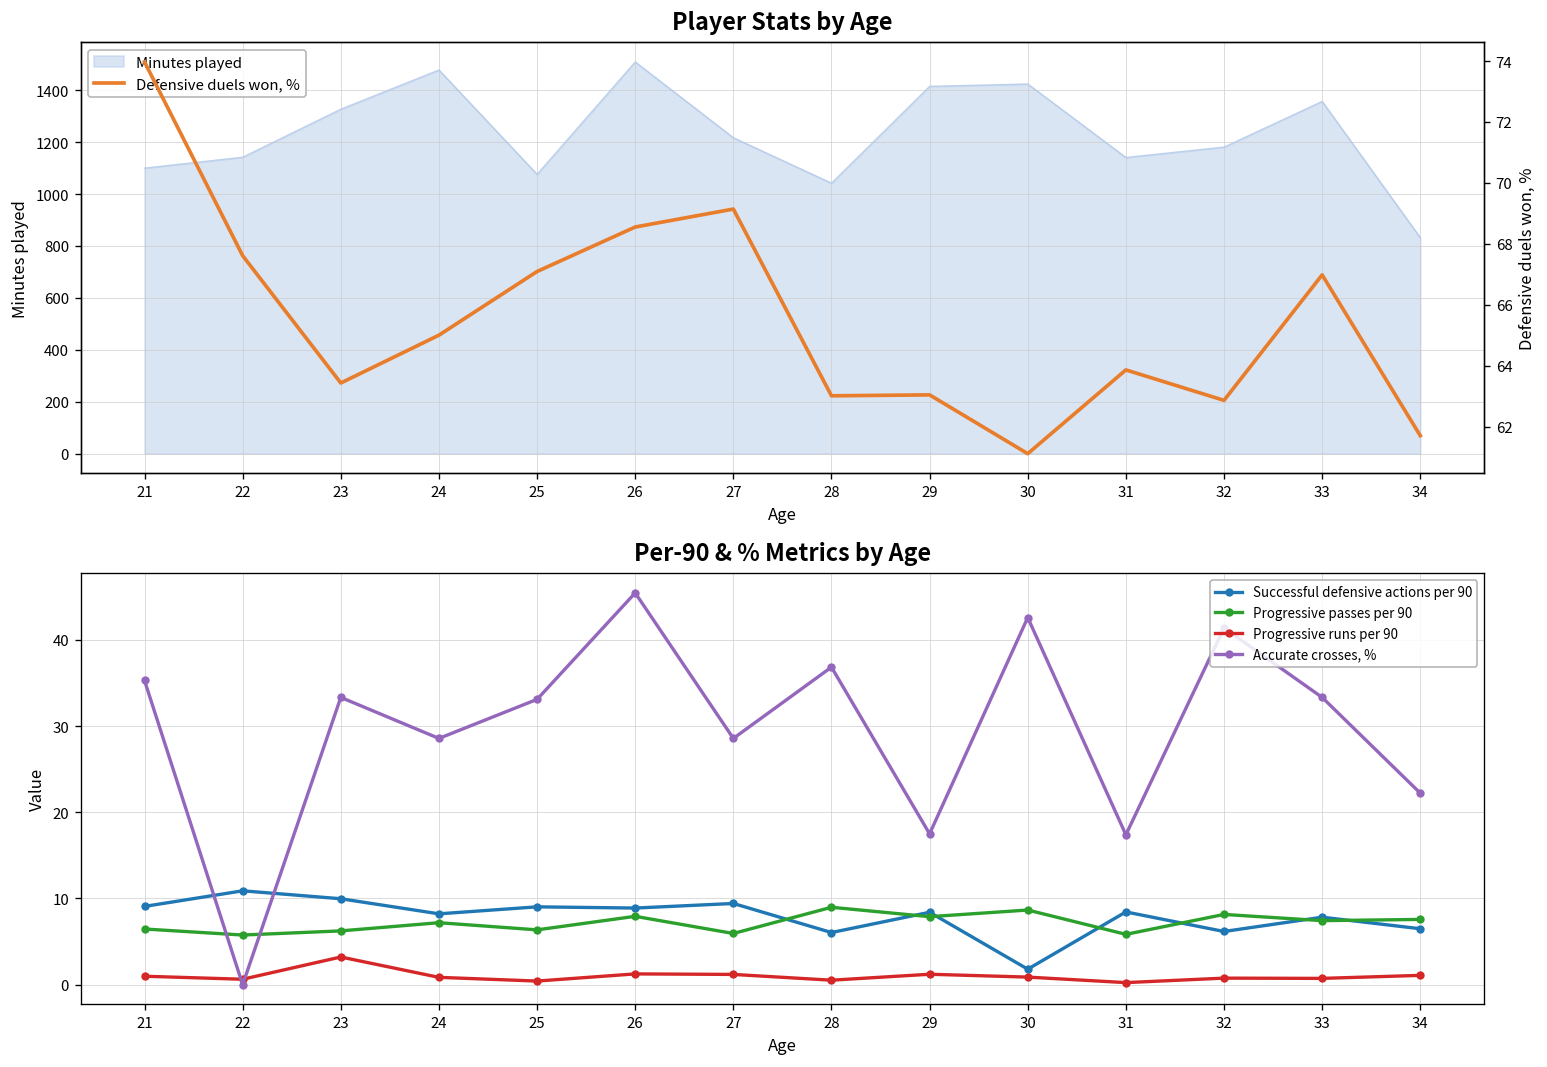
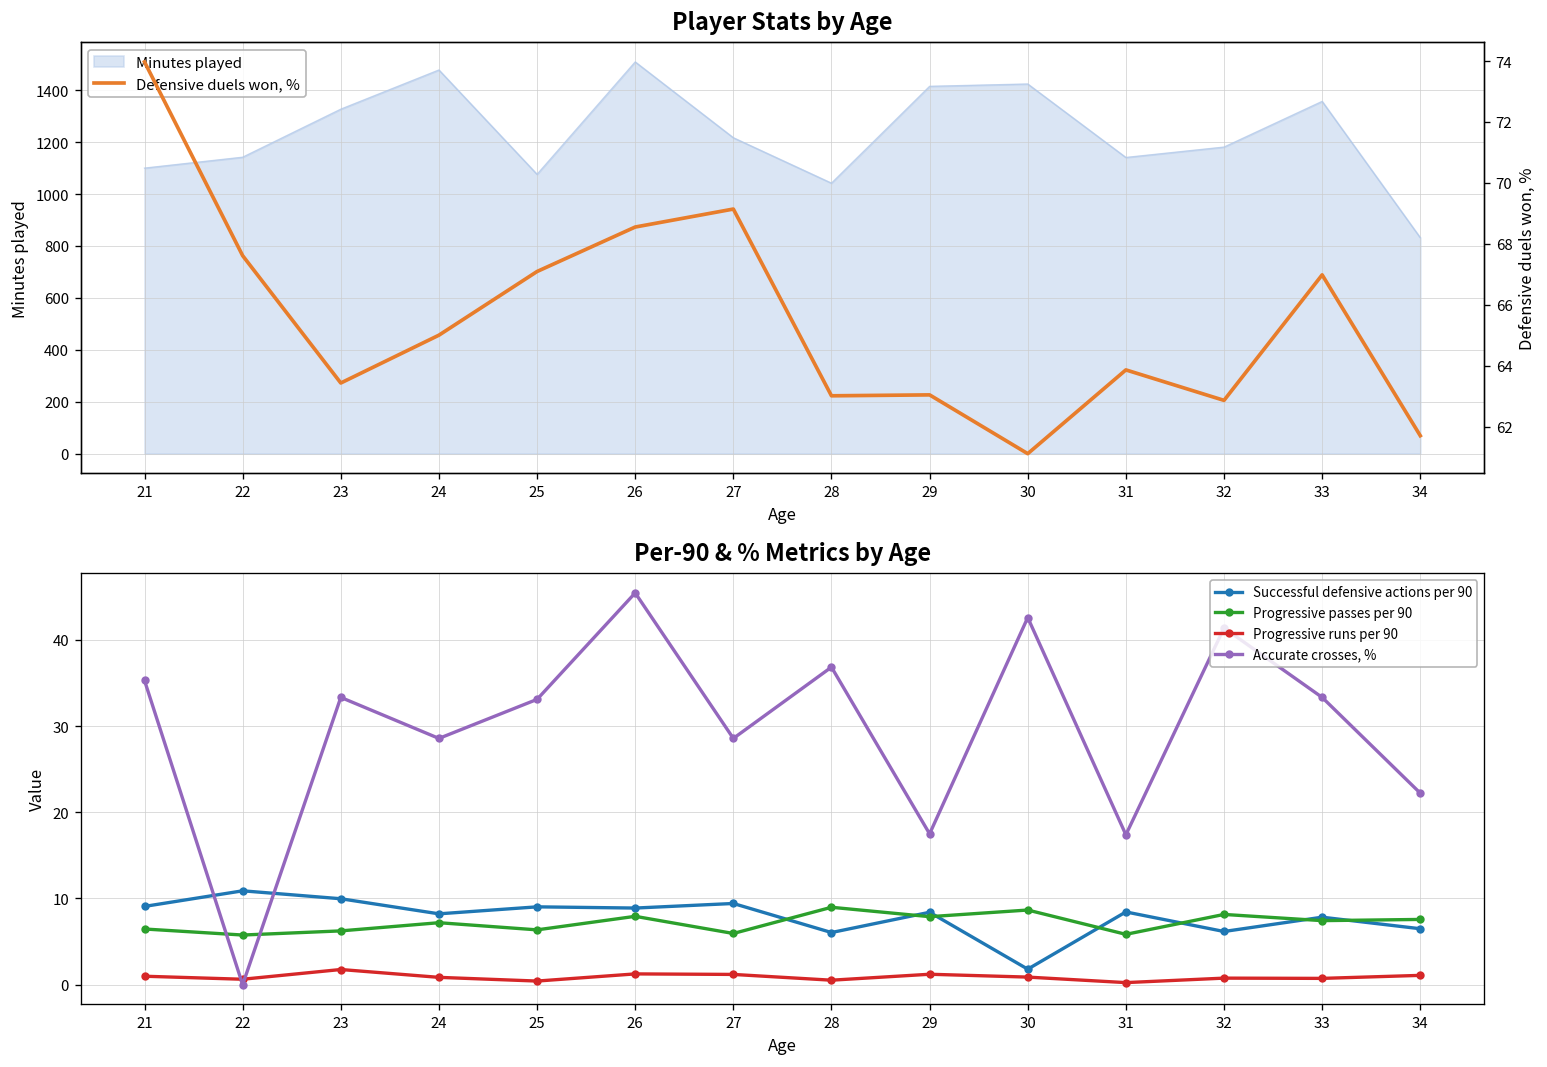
  {
    "Per-90 & % Metrics by Age": {
      "Successful defensive actions per 90": {
        "21": 9,
        "22": 11,
        "23": 10,
        "24": 8,
        "25": 9,
        "26": 9,
        "27": 9,
        "28": 6,
        "29": 8,
        "30": 2,
        "31": 8,
        "32": 6,
        "33": 8,
        "34": 6
      },
      "Progressive passes per 90": {
        "21": 6,
        "22": 6,
        "23": 6,
        "24": 7,
        "25": 6,
        "26": 8,
        "27": 6,
        "28": 9,
        "29": 8,
        "30": 9,
        "31": 6,
        "32": 8,
        "33": 7,
        "34": 8
      },
      "Progressive runs per 90": {
        "21": 1,
        "22": 1,
-       "23": 3,
+       "23": 2,
        "24": 1,
        "25": 0,
        "26": 1,
        "27": 1,
        "28": 1,
        "29": 1,
        "30": 1,
        "31": 0,
        "32": 1,
        "33": 1,
        "34": 1
      },
      "Accurate crosses, %": {
        "21": 35,
        "22": 0,
        "23": 33,
        "24": 29,
        "25": 33,
        "26": 45,
        "27": 29,
        "28": 37,
        "29": 18,
        "30": 43,
        "31": 17,
        "33": 33,
        "34": 22
      }
    }
  }
